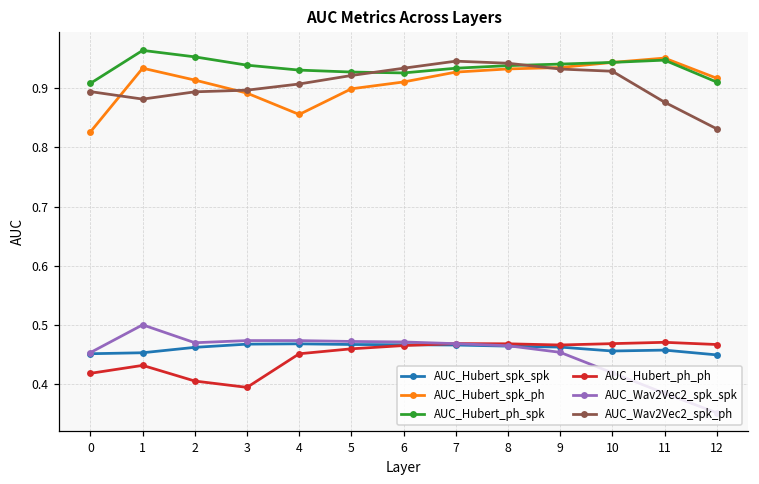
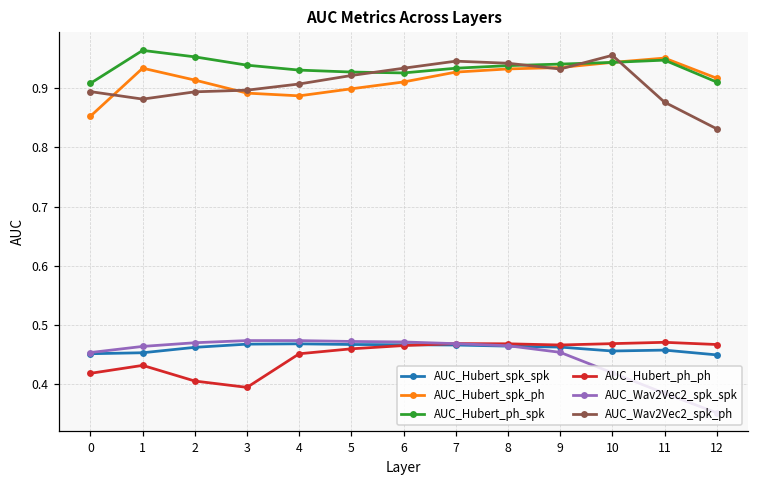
  {
    "AUC_Hubert_spk_spk": {
      "1": 0.45,
      "2": 0.46,
      "3": 0.47,
      "4": 0.47,
      "5": 0.47,
      "10": 0.46,
      "11": 0.46,
      "12": 0.45
    },
    "AUC_Hubert_spk_ph": {
-     "0": 0.83,
+     "0": 0.85,
      "1": 0.93,
      "2": 0.91,
      "3": 0.89,
-     "4": 0.86,
+     "4": 0.89,
      "5": 0.90,
      "6": 0.91,
      "7": 0.93,
      "8": 0.93,
      "12": 0.92
    },
    "AUC_Hubert_ph_spk": {
      "0": 0.91,
      "1": 0.96,
      "2": 0.95,
      "3": 0.94,
      "4": 0.93,
      "5": 0.93,
      "6": 0.93,
      "7": 0.93,
      "9": 0.94,
      "12": 0.91
    },
    "AUC_Hubert_ph_ph": {
      "0": 0.42,
      "1": 0.43,
      "2": 0.41,
      "3": 0.40,
      "4": 0.45,
      "5": 0.46,
      "10": 0.47,
      "11": 0.47,
      "12": 0.47
    },
    "AUC_Wav2Vec2_spk_spk": {
-     "1": 0.50,
+     "1": 0.46,
      "2": 0.47,
      "3": 0.47,
      "4": 0.47,
      "5": 0.47,
      "9": 0.45
    },
    "AUC_Wav2Vec2_spk_ph": {
      "0": 0.89,
      "1": 0.88,
      "2": 0.89,
      "3": 0.90,
      "4": 0.91,
      "5": 0.92,
      "6": 0.93,
      "7": 0.95,
-     "10": 0.93,
+     "10": 0.96,
      "11": 0.88,
      "12": 0.83
    }
  }
